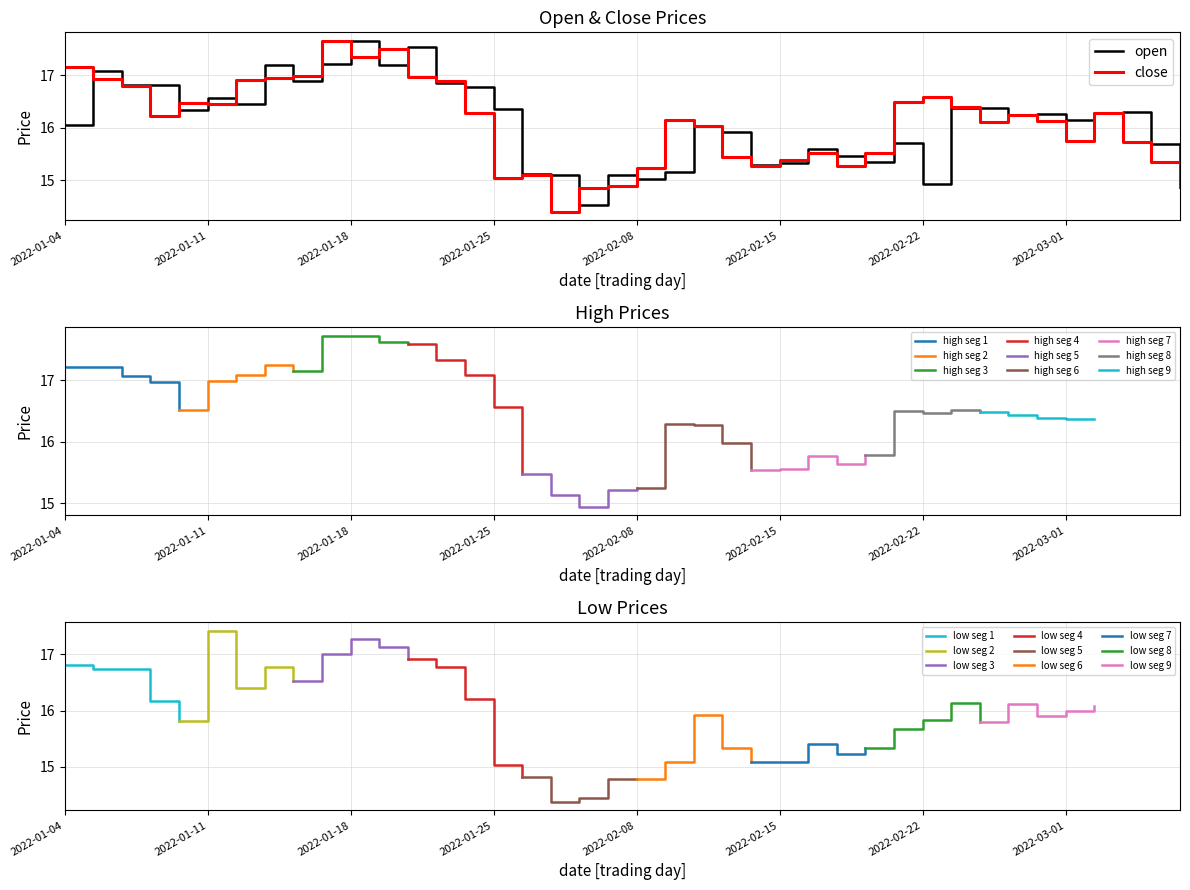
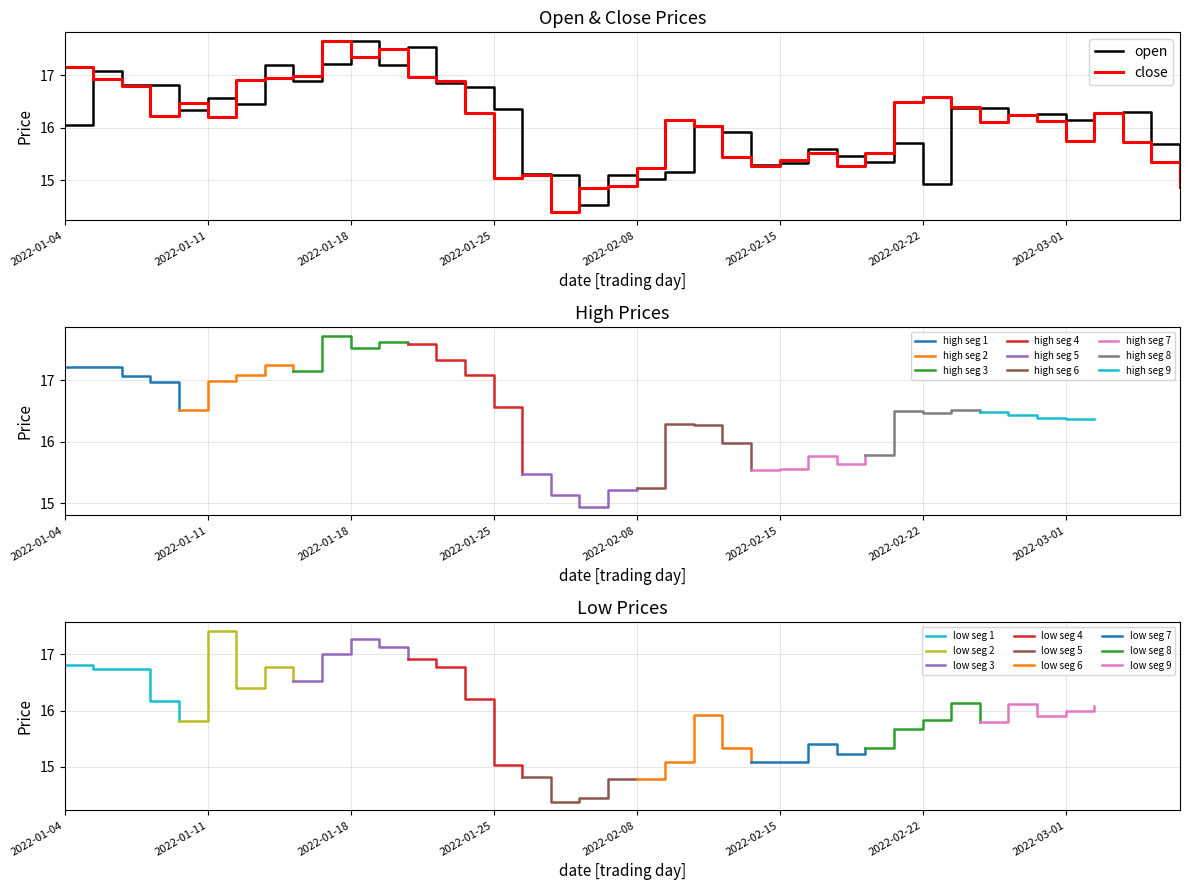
  {
    "Open & Close Prices": {
      "open": {
        "2022-01-04": 16.1,
        "2022-01-11": 16.6,
        "2022-01-18": 17.7,
        "2022-01-25": 16.4,
        "2022-02-08": 15.0,
        "2022-02-15": 15.3,
        "2022-02-22": 14.9,
        "2022-03-01": 16.2
      },
      "close": {
        "2022-01-04": 17.2,
-       "2022-01-11": 16.5,
+       "2022-01-11": 16.2,
        "2022-01-18": 17.3,
        "2022-01-25": 15.0,
        "2022-02-08": 15.2,
        "2022-02-15": 15.4,
        "2022-02-22": 16.6,
        "2022-03-01": 15.8
      }
    },
    "High Prices": {
      "high seg 1": {
        "2022-01-04": 17.2
      },
      "high seg 2": {
        "2022-01-11": 17.0
      },
      "high seg 3": {
-       "2022-01-18": 17.7
+       "2022-01-18": 17.5
      },
      "high seg 4": {
        "2022-01-25": 16.6
      },
      "high seg 7": {
        "2022-02-15": 15.6
      },
      "high seg 8": {
        "2022-02-22": 16.5
      },
      "high seg 9": {
        "2022-03-01": 16.4
      }
    },
    "Low Prices": {
      "low seg 1": {
        "2022-01-04": 16.8
      },
      "low seg 2": {
        "2022-01-11": 17.4
      },
      "low seg 3": {
        "2022-01-18": 17.3
      },
      "low seg 4": {
        "2022-01-25": 15.0
      },
      "low seg 7": {
        "2022-02-15": 15.1
      },
      "low seg 8": {
        "2022-02-22": 15.8
      },
      "low seg 9": {
        "2022-03-01": 16.0
      }
    }
  }
